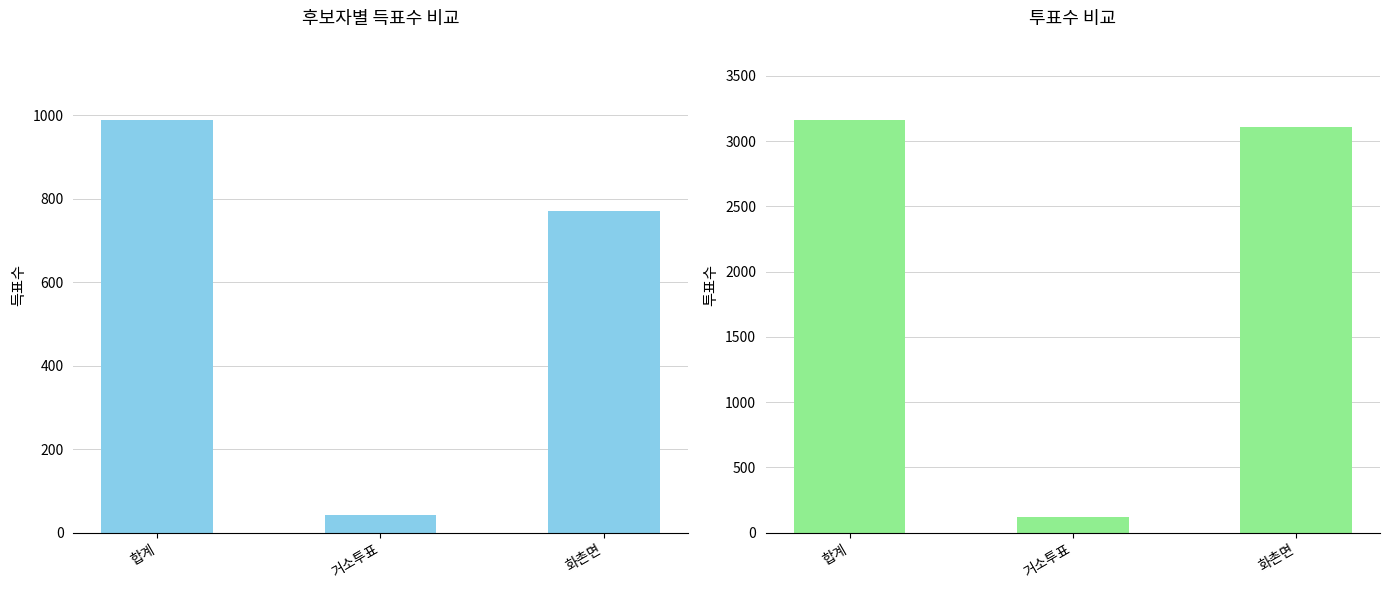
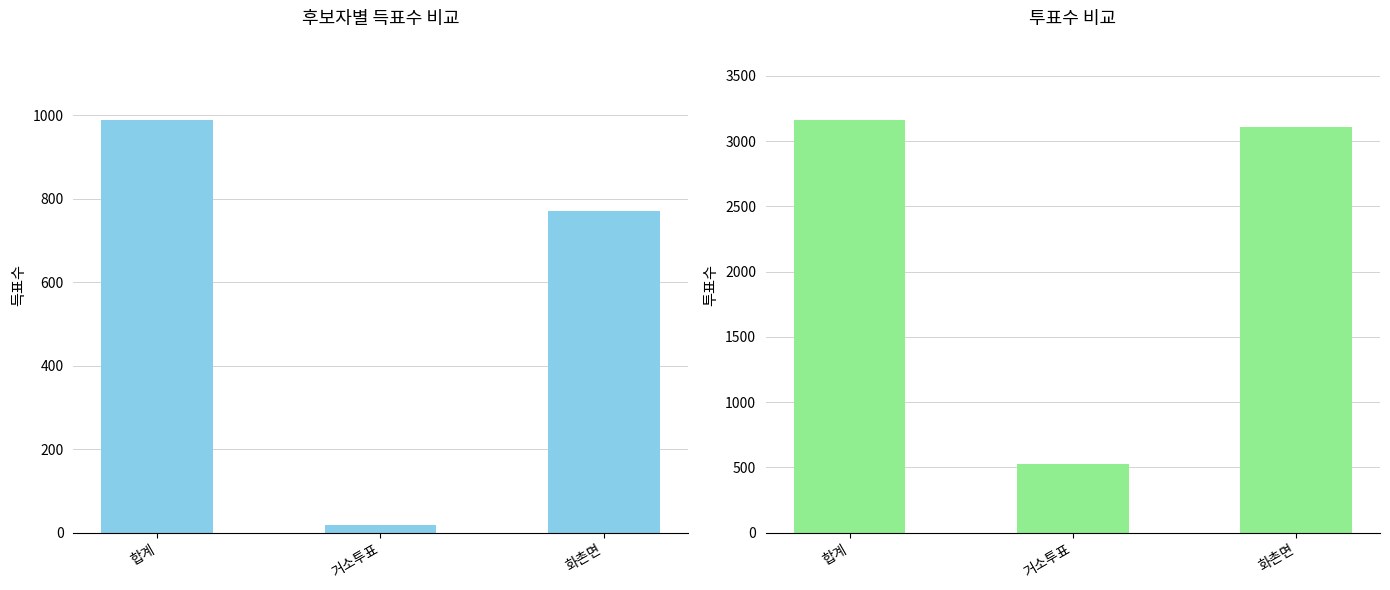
  {
    "후보자별 득표수 비교": {
      "합계": 990,
-     "거소투표": 40,
+     "거소투표": 20,
      "화촌면": 770
    },
    "투표수 비교": {
      "합계": 3160,
-     "거소투표": 120,
+     "거소투표": 530,
      "화촌면": 3110
    }
  }
